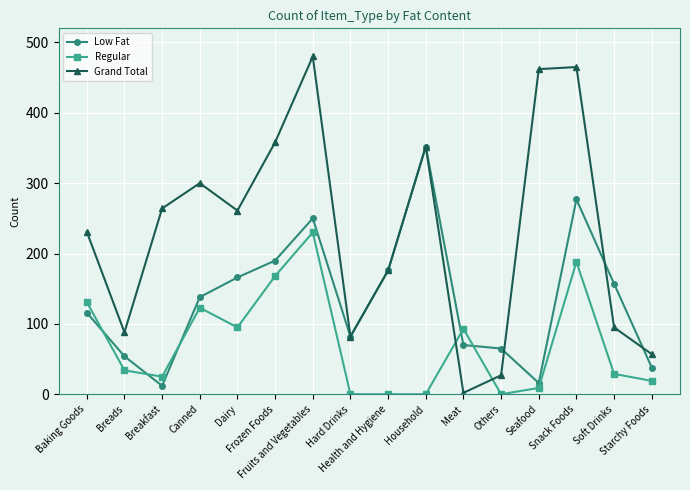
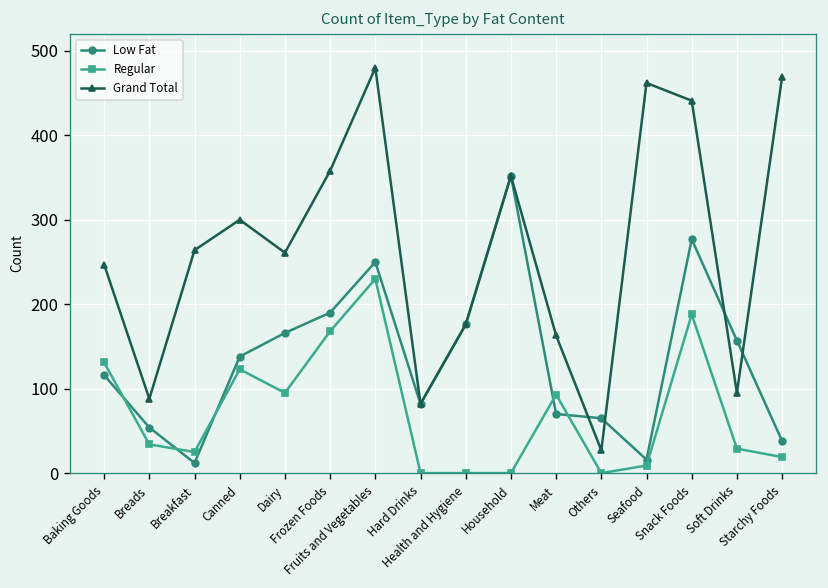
  {
    "Grand Total": {
-     "Baking Goods": 230,
+     "Baking Goods": 250,
      "Breads": 90,
      "Breakfast": 260,
      "Canned": 300,
      "Dairy": 260,
      "Frozen Foods": 360,
      "Fruits and Vegetables": 480,
-     "Meat": 0,
+     "Meat": 160,
      "Others": 30,
      "Seafood": 460,
-     "Snack Foods": 470,
+     "Snack Foods": 440,
      "Soft Drinks": 100,
-     "Starchy Foods": 60
+     "Starchy Foods": 470
    }
  }
